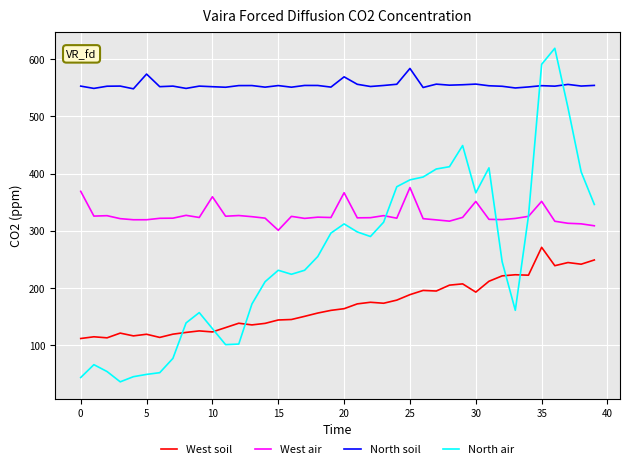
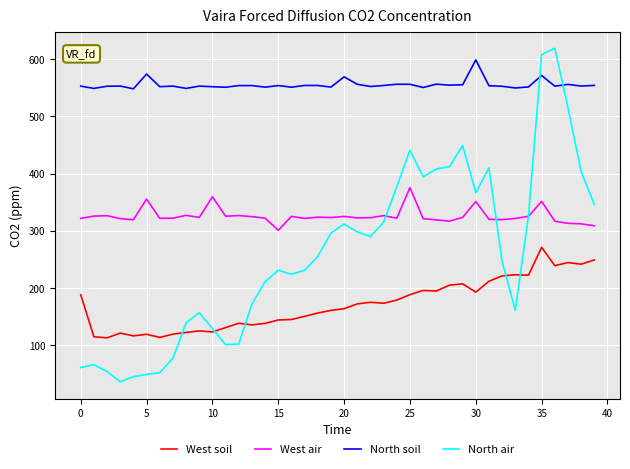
  {
    "West soil": {
-     "0": 110,
+     "0": 190,
      "5": 120,
      "10": 120,
      "15": 140,
      "20": 160,
      "25": 190,
      "30": 190,
      "35": 270
    },
    "West air": {
-     "0": 370,
-     "5": 320,
+     "0": 320,
+     "5": 360,
      "10": 360,
      "15": 300,
-     "20": 370,
+     "20": 330,
      "25": 380,
      "30": 350,
      "35": 350
    },
    "North soil": {
      "0": 550,
      "5": 570,
      "10": 550,
      "15": 550,
      "20": 570,
-     "25": 580,
-     "30": 560,
-     "35": 550
+     "25": 560,
+     "30": 600,
+     "35": 570
    },
    "North air": {
-     "0": 40,
+     "0": 60,
      "5": 50,
      "10": 130,
      "15": 230,
      "20": 310,
-     "25": 390,
+     "25": 440,
      "30": 370,
-     "35": 590
+     "35": 610
    }
  }
